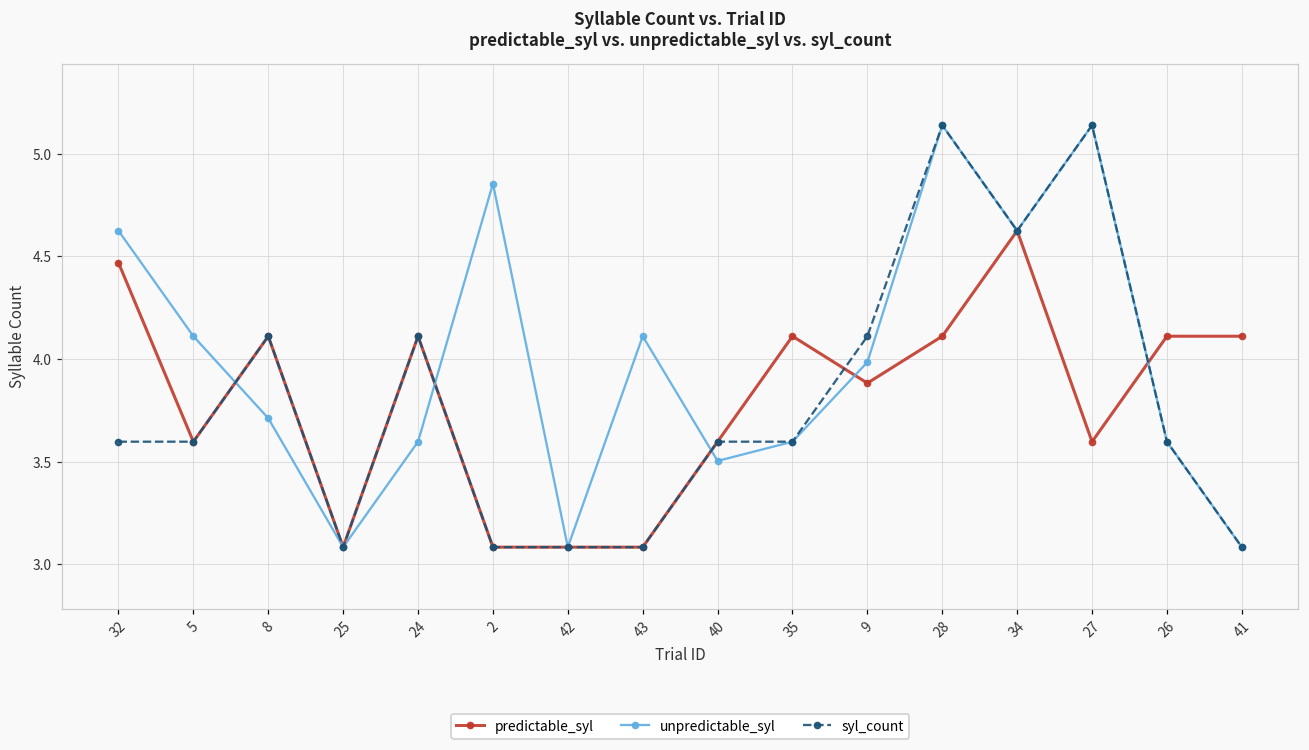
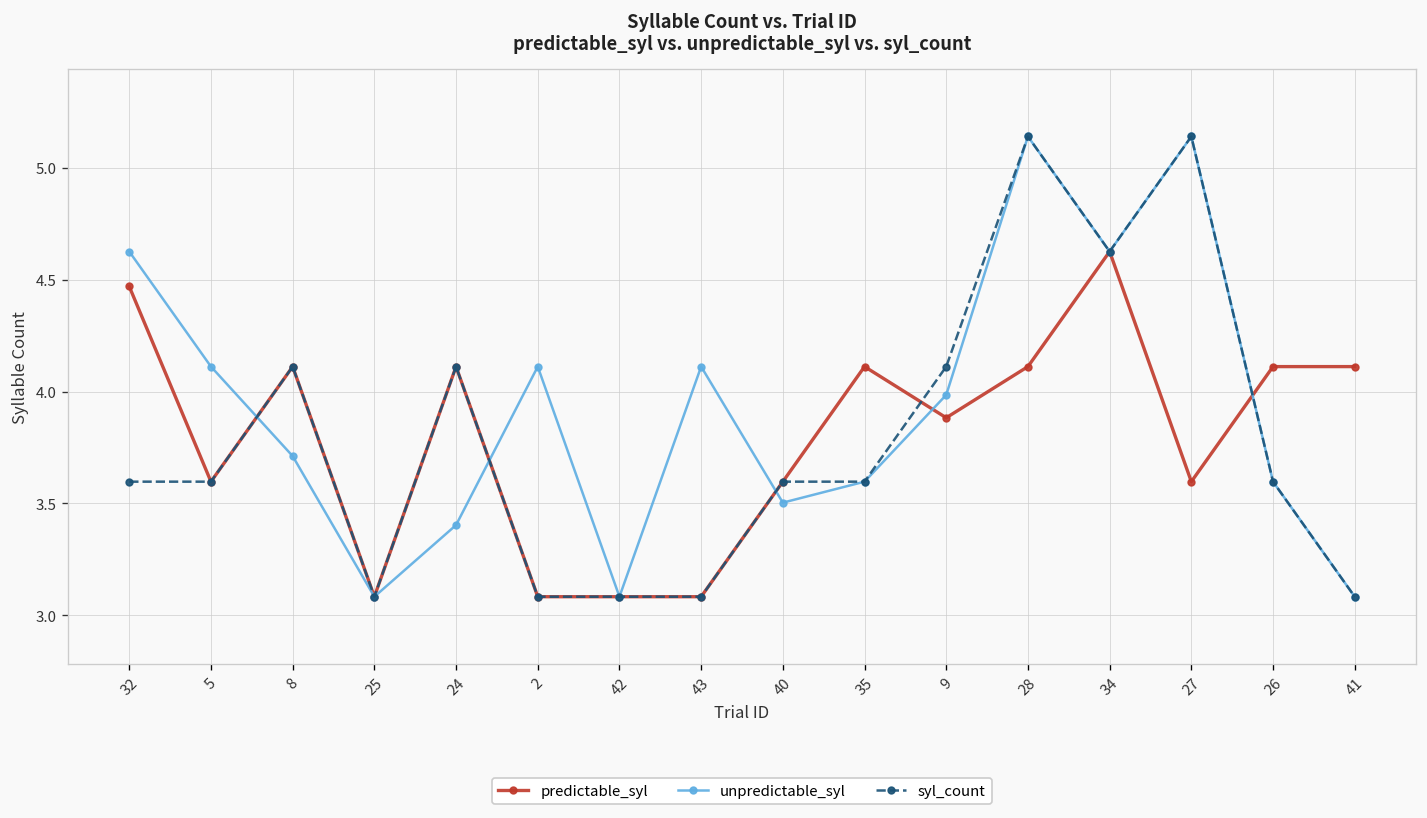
  {
    "predictable_syl": {
      "32": 4.47,
      "35": 4.11,
      "9": 3.88,
      "28": 4.11,
      "27": 3.60,
      "26": 4.11,
      "41": 4.11
    },
    "unpredictable_syl": {
      "32": 4.63,
      "5": 4.11,
      "8": 3.71,
-     "24": 3.60,
-     "2": 4.85,
+     "24": 3.40,
+     "2": 4.11,
      "43": 4.11,
      "40": 3.50,
      "9": 3.99
    },
    "syl_count": {
      "32": 3.60,
      "9": 4.11
    }
  }
